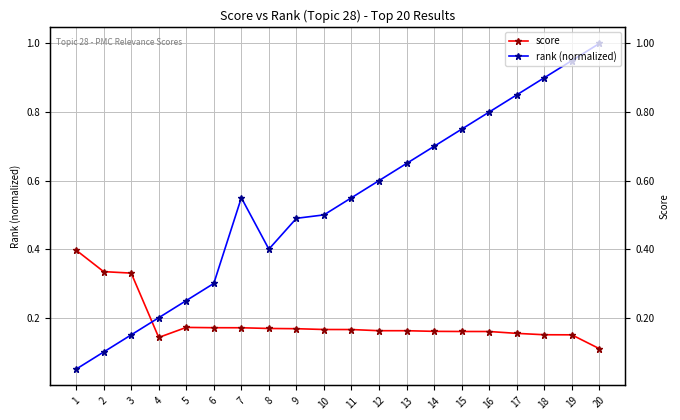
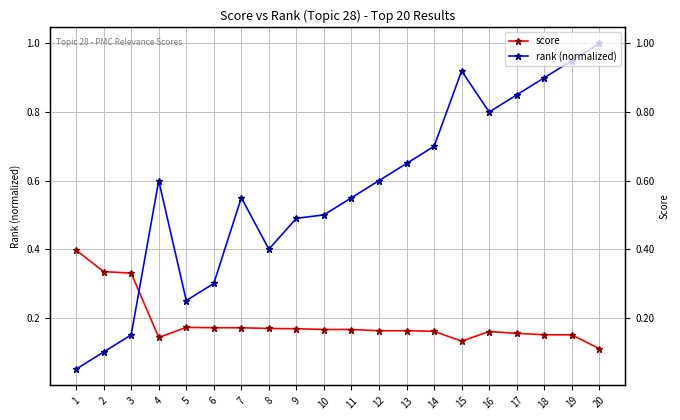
  {
    "score": {
      "1": 0.40,
      "2": 0.33,
      "3": 0.33,
      "4": 0.14,
      "5": 0.17,
      "6": 0.17,
      "7": 0.17,
      "8": 0.17,
      "9": 0.17,
      "10": 0.17,
      "11": 0.17,
      "12": 0.16,
      "13": 0.16,
      "14": 0.16,
-     "15": 0.16,
+     "15": 0.13,
      "16": 0.16,
      "17": 0.15,
      "18": 0.15,
      "19": 0.15,
      "20": 0.11
    },
    "rank (normalized)": {
      "1": 0.05,
      "2": 0.10,
      "3": 0.15,
-     "4": 0.2,
+     "4": 0.6,
      "5": 0.25,
      "6": 0.30,
      "7": 0.55,
      "8": 0.40,
      "9": 0.49,
      "10": 0.50,
      "11": 0.55,
      "12": 0.60,
      "13": 0.65,
      "14": 0.70,
-     "15": 0.75,
+     "15": 0.92,
      "16": 0.80,
      "17": 0.85,
      "18": 0.90
    }
  }
